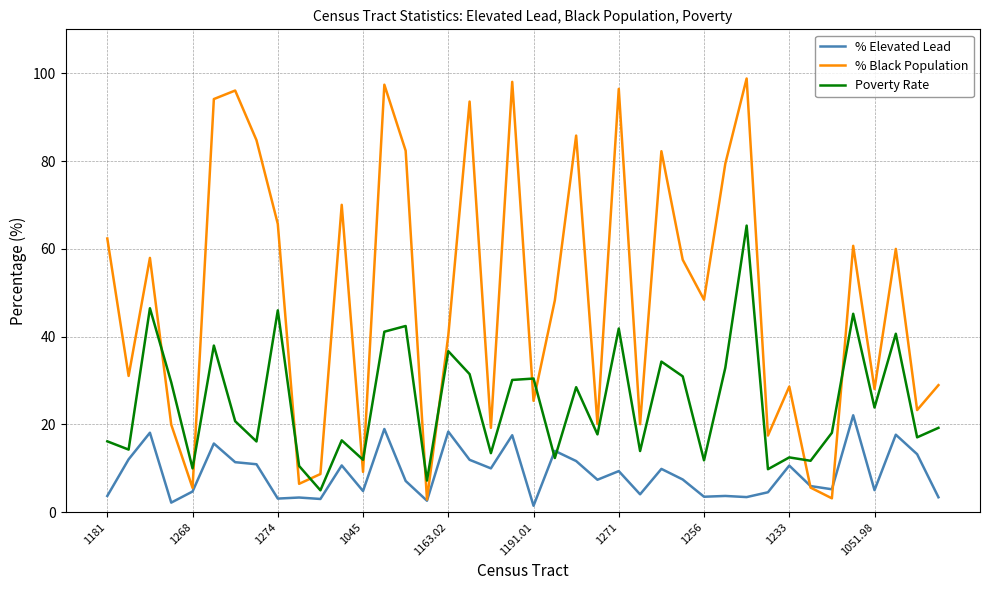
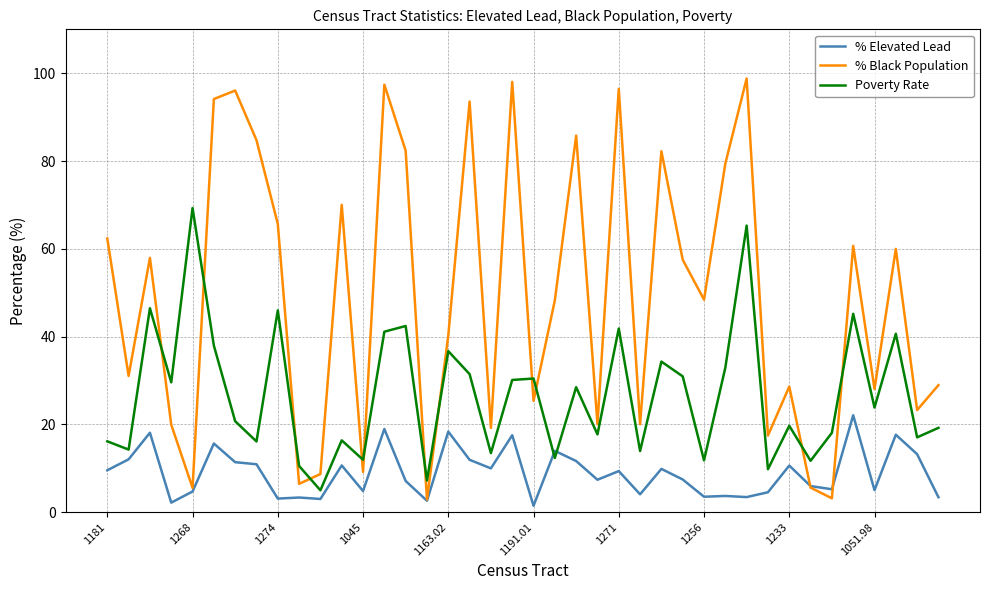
  {
    "% Elevated Lead": {
-     "1181": 4,
+     "1181": 10,
      "1268": 5,
      "1274": 3,
      "1045": 5,
      "1163.02": 18,
      "1191.01": 1,
      "1271": 9,
      "1256": 4,
      "1233": 11,
      "1051.98": 5
    },
    "% Black Population": {
      "1181": 62,
      "1268": 6,
      "1274": 66,
      "1045": 9,
      "1163.02": 40,
      "1191.01": 25,
      "1271": 96,
      "1256": 48,
      "1233": 29,
      "1051.98": 28
    },
    "Poverty Rate": {
      "1181": 16,
-     "1268": 10,
+     "1268": 69,
      "1274": 46,
      "1045": 12,
      "1163.02": 37,
      "1191.01": 30,
      "1271": 42,
      "1256": 12,
-     "1233": 13,
+     "1233": 20,
      "1051.98": 24
    }
  }
